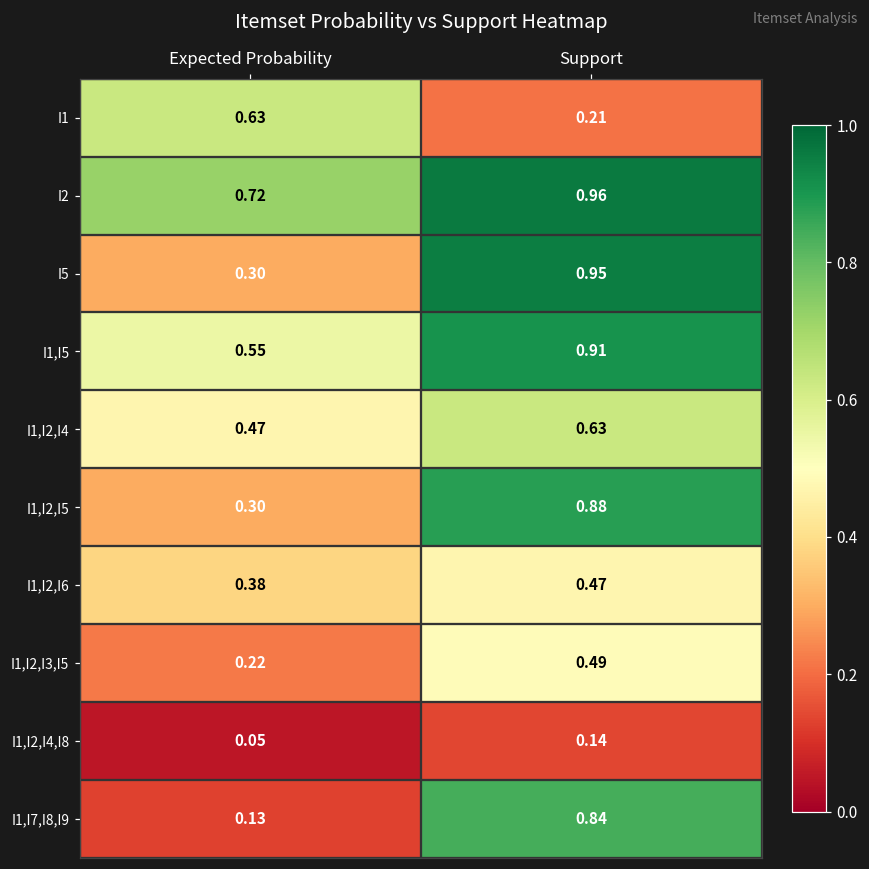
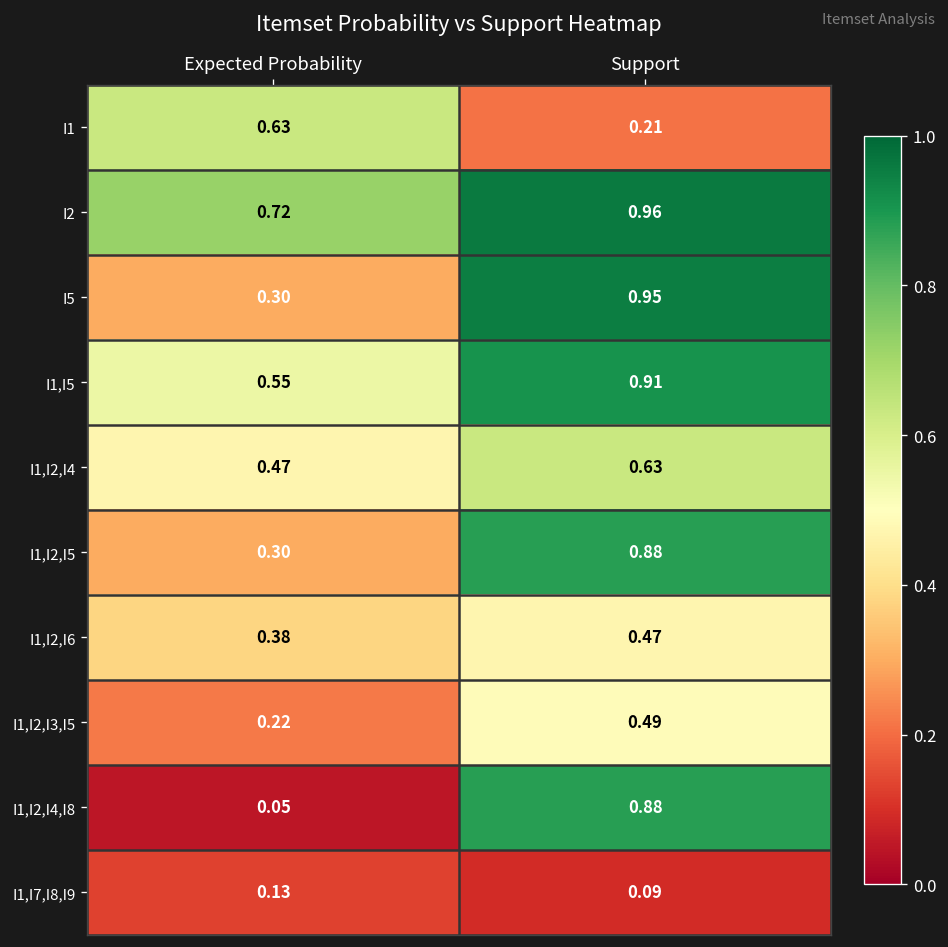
  {
    "I1": {
      "Expected Probability": 0.63,
      "Support": 0.21
    },
    "I2": {
      "Expected Probability": 0.72,
      "Support": 0.96
    },
    "I5": {
      "Expected Probability": 0.30,
      "Support": 0.95
    },
    "I1,I5": {
      "Expected Probability": 0.55,
      "Support": 0.91
    },
    "I1,I2,I4": {
      "Expected Probability": 0.47,
      "Support": 0.63
    },
    "I1,I2,I5": {
      "Expected Probability": 0.30,
      "Support": 0.88
    },
    "I1,I2,I6": {
      "Expected Probability": 0.38,
      "Support": 0.47
    },
    "I1,I2,I3,I5": {
      "Expected Probability": 0.22,
      "Support": 0.49
    },
    "I1,I2,I4,I8": {
      "Expected Probability": 0.05,
-     "Support": 0.14
+     "Support": 0.88
    },
    "I1,I7,I8,I9": {
      "Expected Probability": 0.13,
-     "Support": 0.84
+     "Support": 0.09
    }
  }
